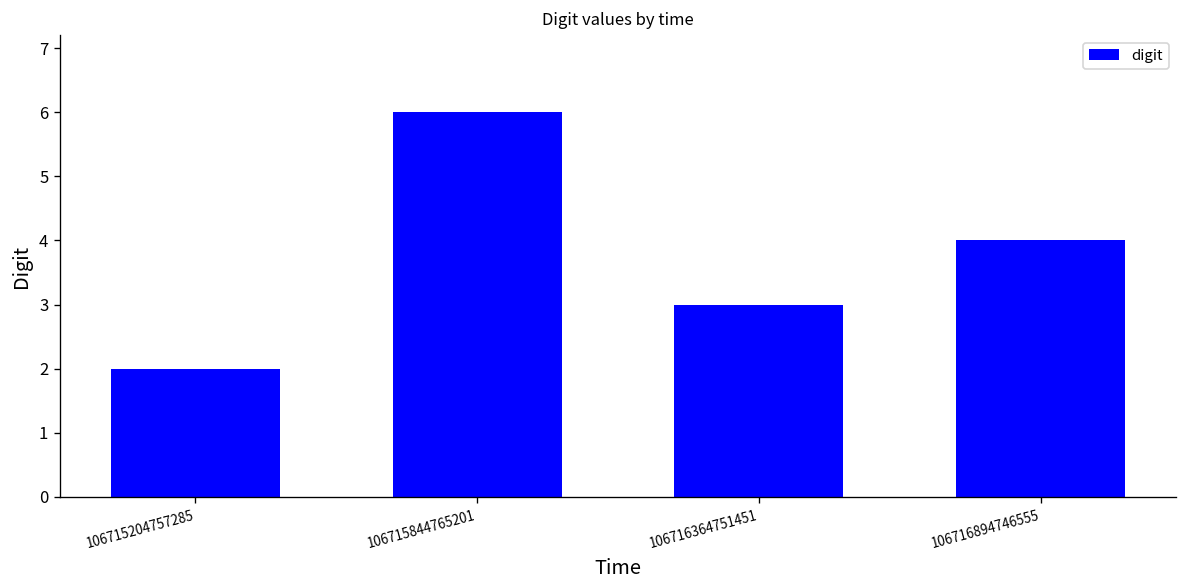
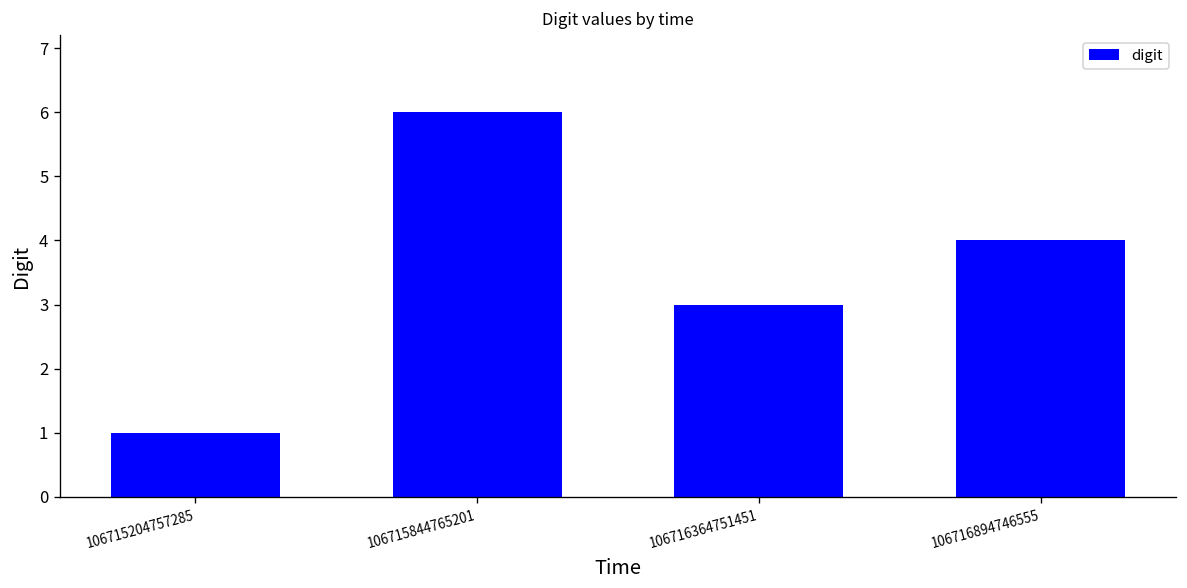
  {
-   "106715204757285": 2,
+   "106715204757285": 1,
    "106715844765201": 6,
    "106716364751451": 3,
    "106716894746555": 4
  }
